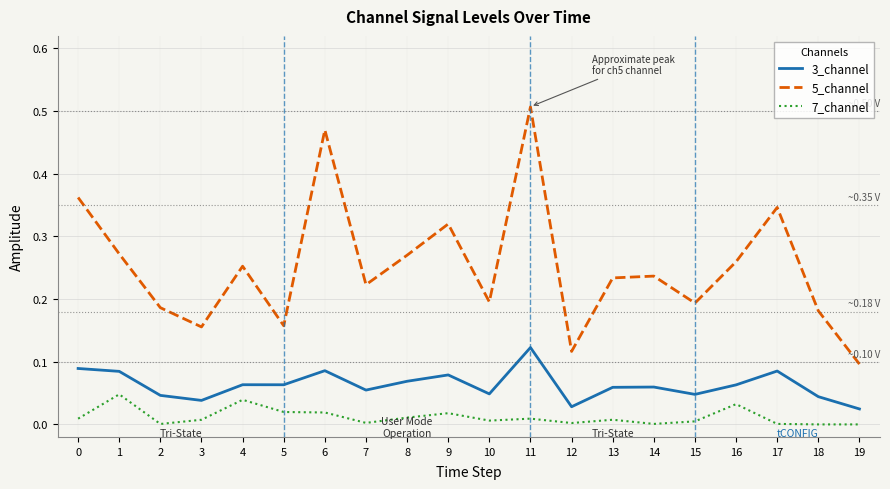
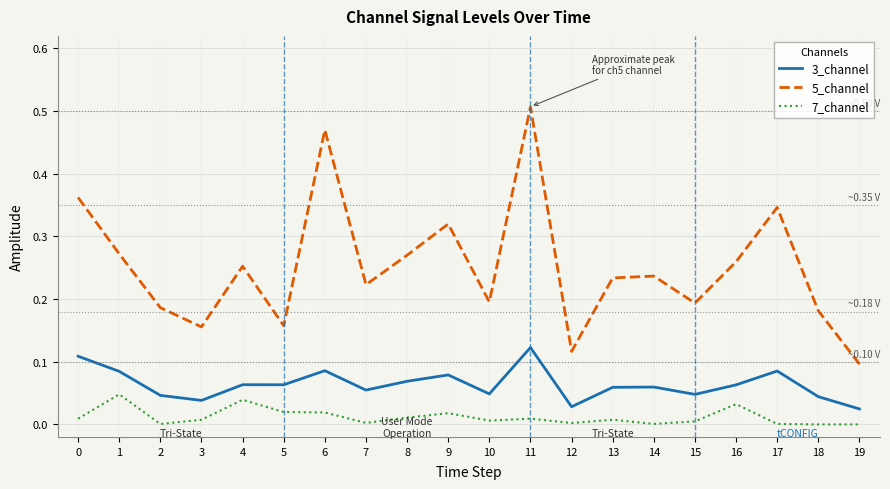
  {
    "3_channel": {
-     "0": 0.09,
+     "0": 0.11,
      "1": 0.08,
      "2": 0.05,
      "3": 0.04,
      "4": 0.06,
      "5": 0.06,
      "6": 0.09,
      "7": 0.05,
      "8": 0.07,
      "9": 0.08,
      "10": 0.05,
      "11": 0.12,
      "12": 0.03,
      "13": 0.06,
      "14": 0.06,
      "15": 0.05,
      "16": 0.06,
      "17": 0.09,
      "18": 0.04,
      "19": 0.02
    },
    "5_channel": {
      "19": 0.10
    },
    "7_channel": {
      "0": 0.01,
      "1": 0.05,
      "2": 0.00,
      "3": 0.01,
      "4": 0.04,
      "5": 0.02,
      "6": 0.02,
      "7": 0.00,
      "8": 0.01,
      "9": 0.02,
      "10": 0.01,
      "11": 0.01,
      "12": 0.00,
      "13": 0.01,
      "14": 0.00,
      "15": 0.00,
      "16": 0.03,
      "17": 0.00,
      "18": 0.00,
      "19": 0.00
    }
  }
